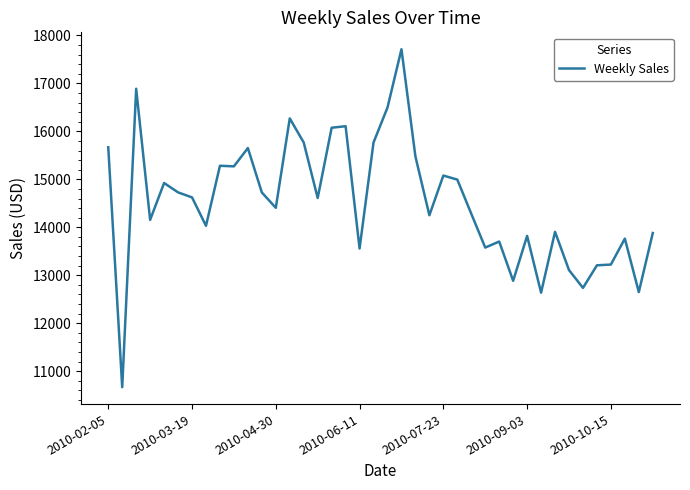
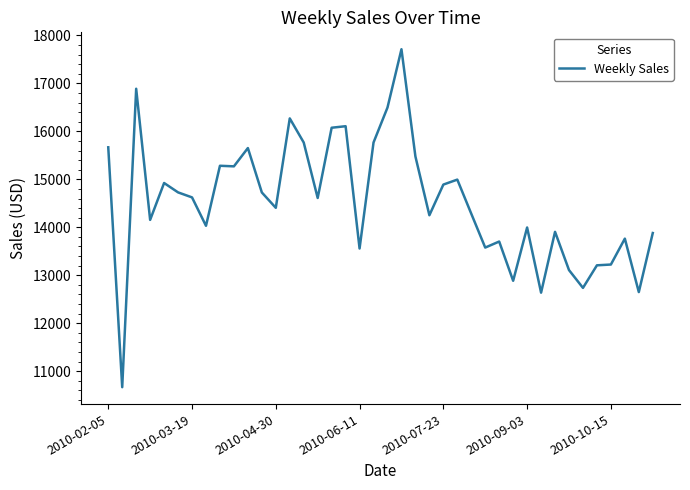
  {
    "2010-02-05": 15700,
    "2010-03-19": 14600,
    "2010-04-30": 14400,
    "2010-06-11": 13600,
-   "2010-07-23": 15100,
-   "2010-09-03": 13800,
+   "2010-07-23": 14900,
+   "2010-09-03": 14000,
    "2010-10-15": 13200
  }
